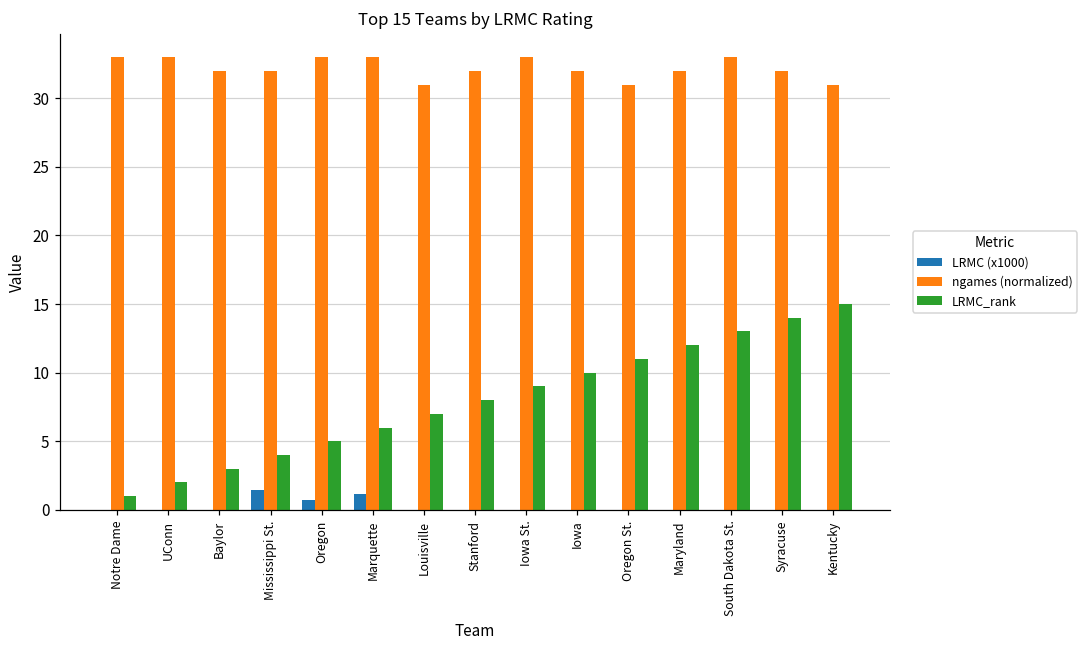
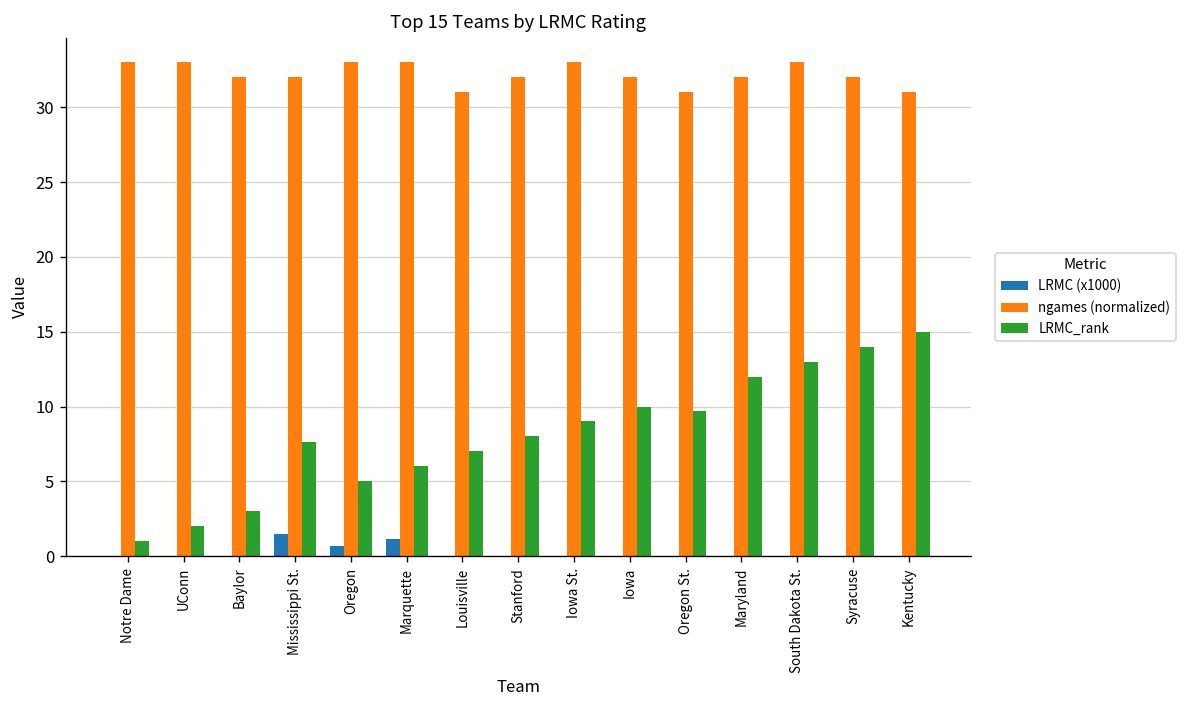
  {
    "LRMC (x1000)": {
      "Mississippi St.": 1.5,
      "Oregon": 0.7,
      "Marquette": 1.2
    },
    "ngames (normalized)": {
      "Notre Dame": 33.0,
      "UConn": 33.0,
      "Baylor": 32.0,
      "Mississippi St.": 32.0,
      "Oregon": 33.0,
      "Marquette": 33.0,
      "Louisville": 31.0,
      "Stanford": 32.0,
      "Iowa St.": 33.0,
      "Iowa": 32.0,
      "Oregon St.": 31.0,
      "Maryland": 32.0,
      "South Dakota St.": 33.0,
      "Syracuse": 32.0,
      "Kentucky": 31.0
    },
    "LRMC_rank": {
      "Notre Dame": 1.0,
      "UConn": 2.0,
      "Baylor": 3.0,
-     "Mississippi St.": 4.0,
+     "Mississippi St.": 7.6,
      "Oregon": 5.0,
      "Marquette": 6.0,
      "Louisville": 7.0,
      "Stanford": 8.0,
      "Iowa St.": 9.0,
      "Iowa": 10.0,
-     "Oregon St.": 11.0,
+     "Oregon St.": 9.7,
      "Maryland": 12.0,
      "South Dakota St.": 13.0,
      "Syracuse": 14.0,
      "Kentucky": 15.0
    }
  }
